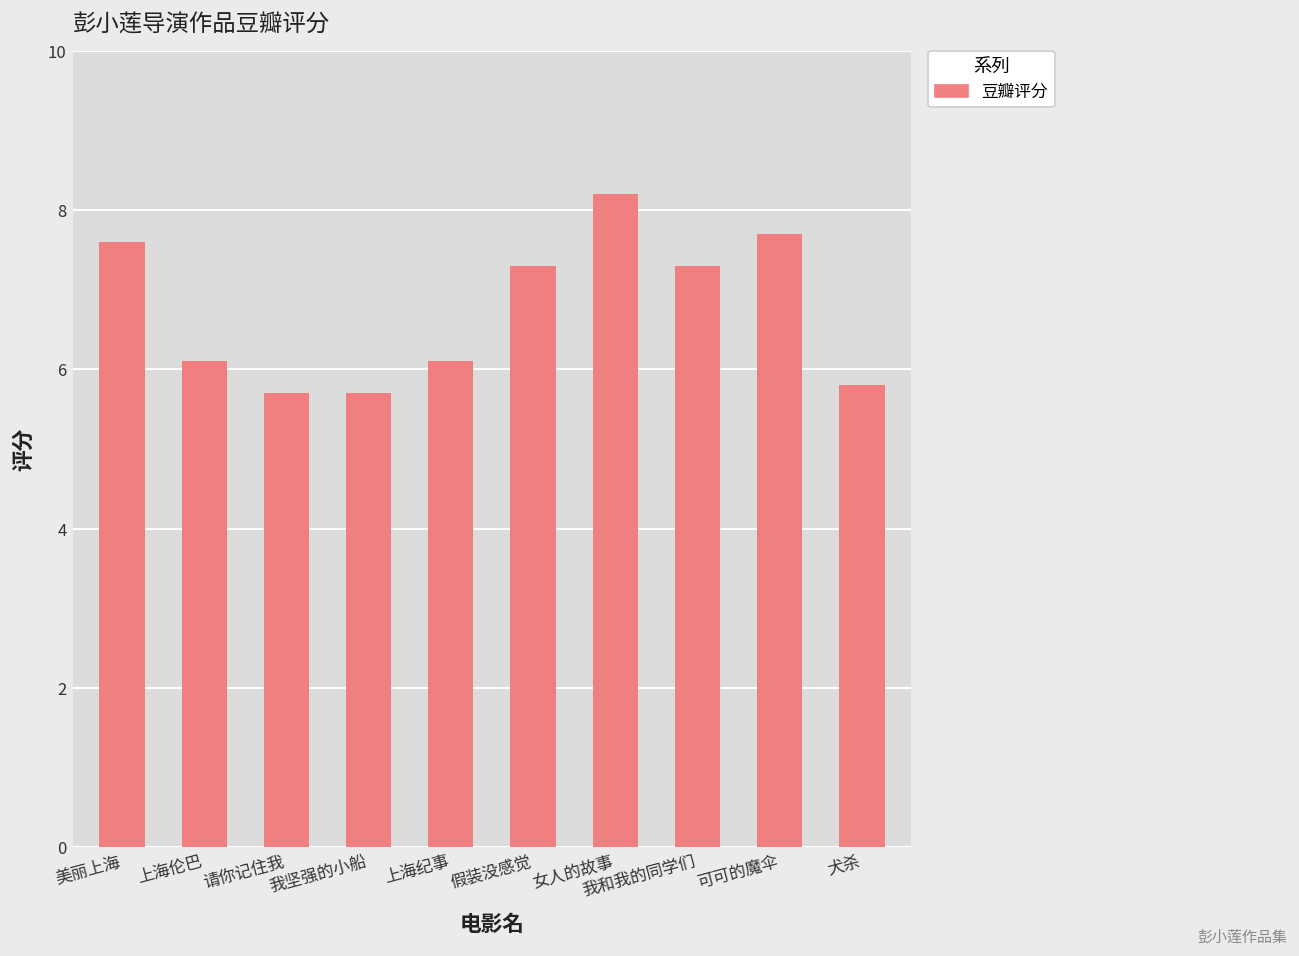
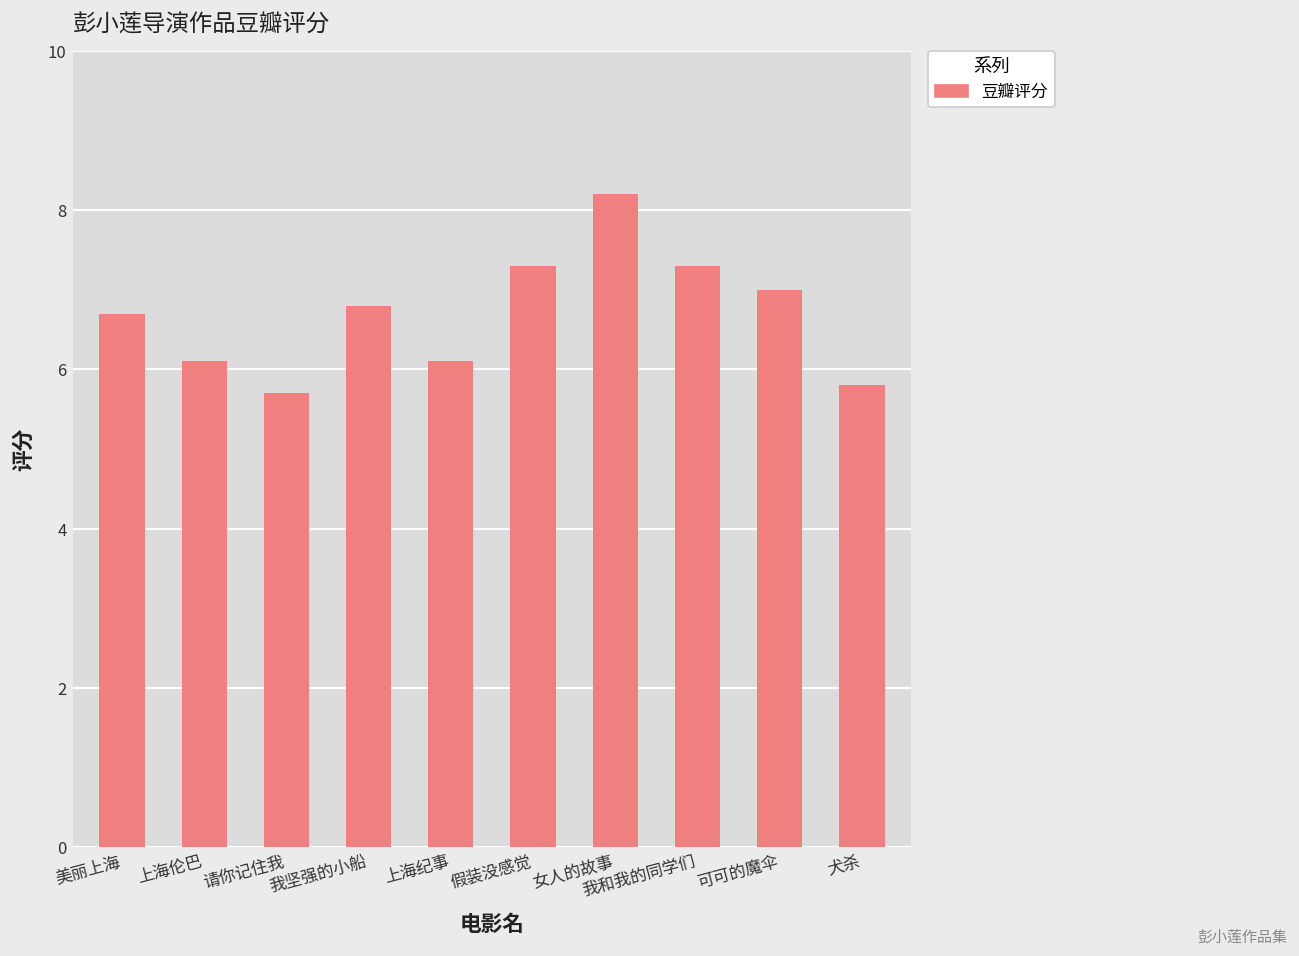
  {
-   "美丽上海": 7.6,
+   "美丽上海": 6.7,
    "上海伦巴": 6.1,
    "请你记住我": 5.7,
-   "我坚强的小船": 5.7,
+   "我坚强的小船": 6.8,
    "上海纪事": 6.1,
    "假装没感觉": 7.3,
    "女人的故事": 8.2,
    "我和我的同学们": 7.3,
-   "可可的魔伞": 7.7,
+   "可可的魔伞": 7.0,
    "犬杀": 5.8
  }
